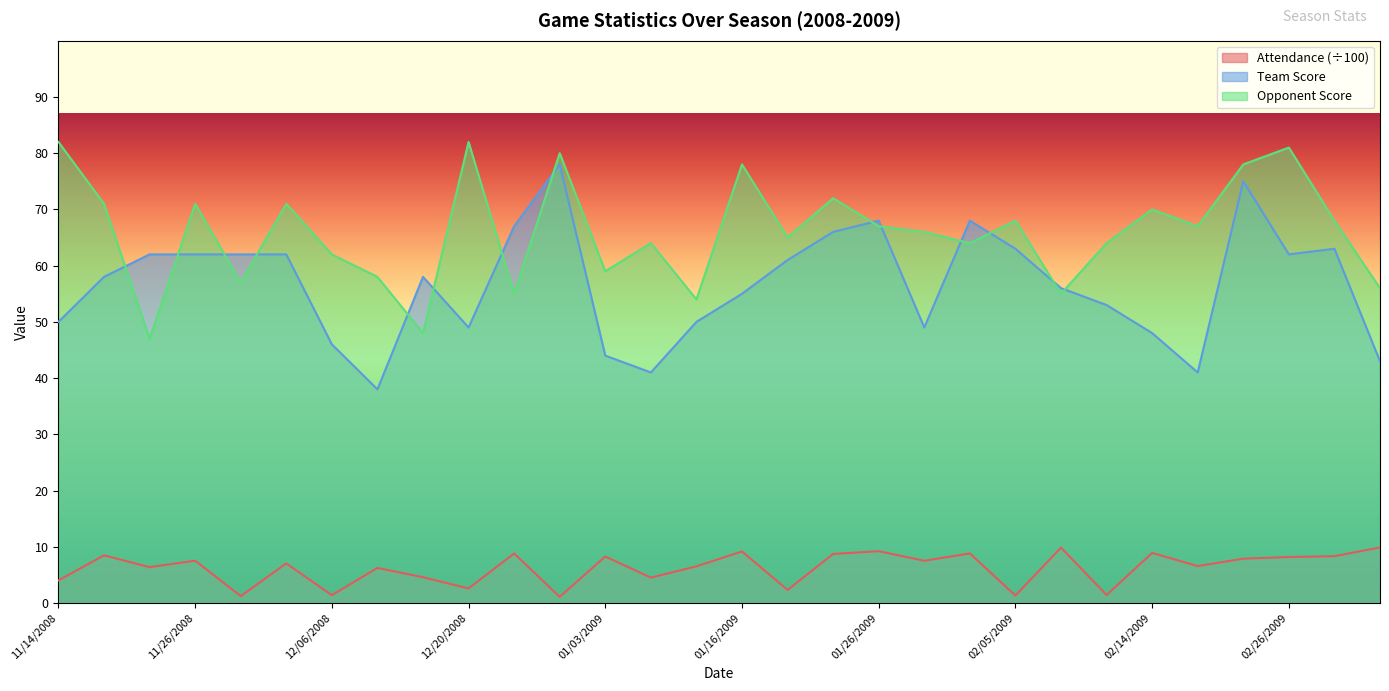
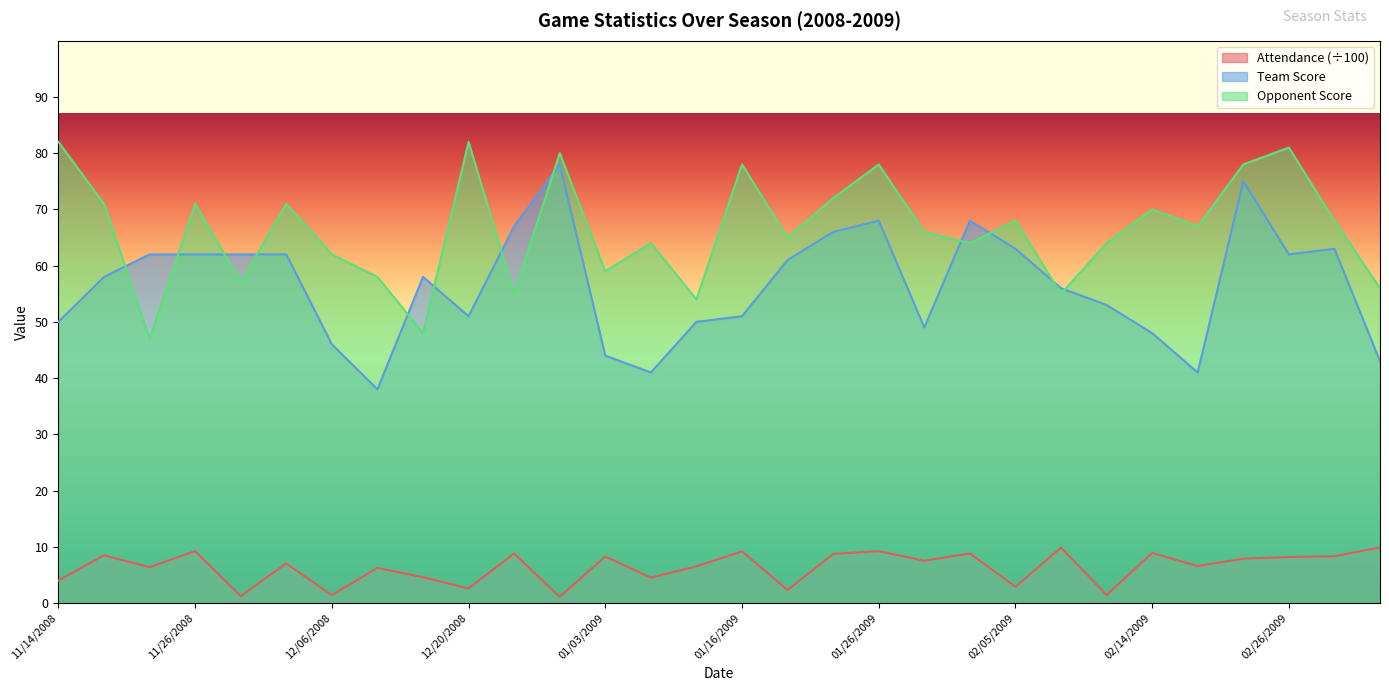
  {
    "Attendance (÷100)": {
      "11/14/2008": 4,
-     "11/26/2008": 8,
+     "11/26/2008": 9,
      "12/06/2008": 1,
      "12/20/2008": 3,
      "01/03/2009": 8,
      "01/16/2009": 9,
      "01/26/2009": 9,
-     "02/05/2009": 1,
+     "02/05/2009": 3,
      "02/14/2009": 9,
      "02/26/2009": 8
    },
    "Team Score": {
      "11/14/2008": 50,
      "11/26/2008": 62,
      "12/06/2008": 46,
-     "12/20/2008": 49,
+     "12/20/2008": 51,
      "01/03/2009": 44,
-     "01/16/2009": 55,
+     "01/16/2009": 51,
      "01/26/2009": 68,
      "02/05/2009": 63,
      "02/14/2009": 48,
      "02/26/2009": 62
    },
    "Opponent Score": {
      "11/14/2008": 82,
      "11/26/2008": 71,
      "12/06/2008": 62,
      "12/20/2008": 82,
      "01/03/2009": 59,
      "01/16/2009": 78,
-     "01/26/2009": 67,
+     "01/26/2009": 78,
      "02/05/2009": 68,
      "02/14/2009": 70,
      "02/26/2009": 81
    }
  }
